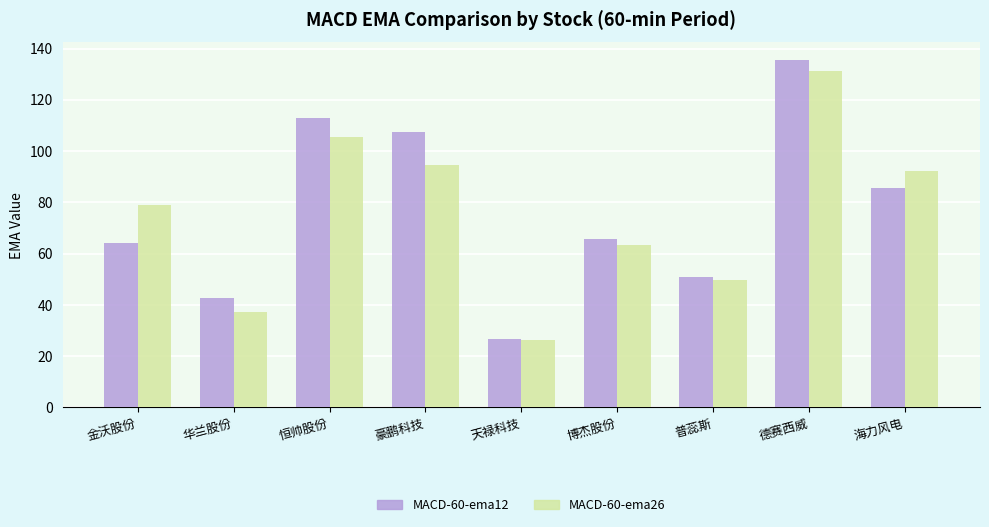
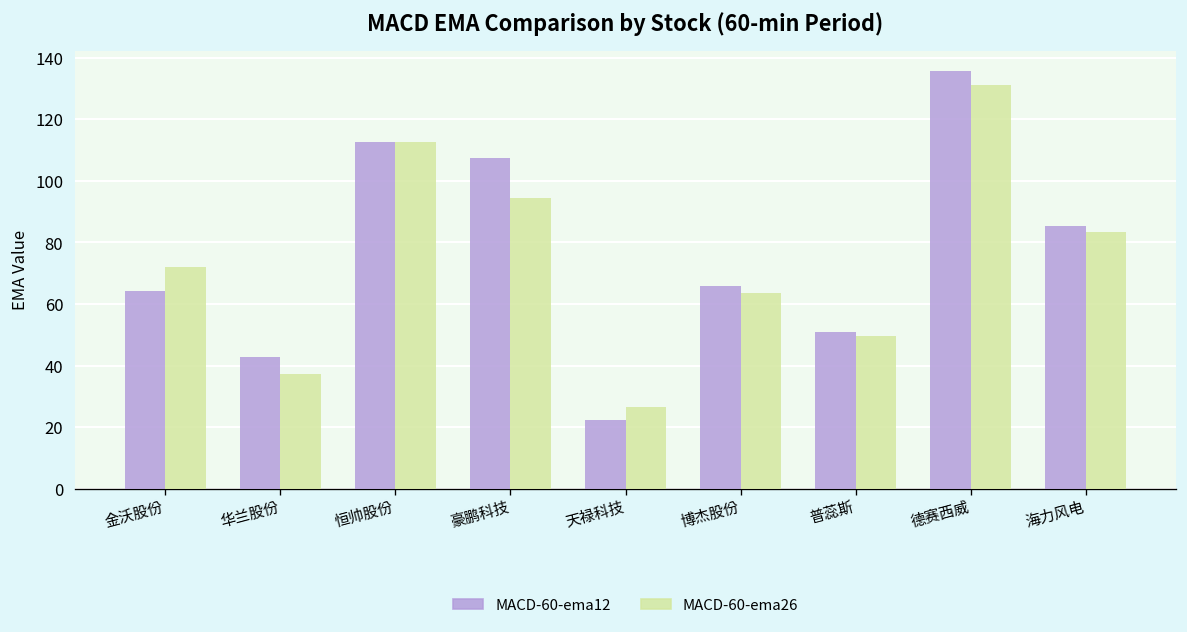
  {
    "MACD-60-ema12": {
      "金沃股份": 64,
      "华兰股份": 43,
      "恒帅股份": 113,
      "豪鹏科技": 107,
-     "天禄科技": 27,
+     "天禄科技": 22,
      "博杰股份": 66,
      "普蕊斯": 51,
      "德赛西威": 136,
      "海力风电": 85
    },
    "MACD-60-ema26": {
-     "金沃股份": 79,
+     "金沃股份": 72,
      "华兰股份": 37,
-     "恒帅股份": 105,
+     "恒帅股份": 113,
      "豪鹏科技": 94,
      "天禄科技": 26,
      "博杰股份": 64,
      "普蕊斯": 50,
      "德赛西威": 131,
-     "海力风电": 92
+     "海力风电": 84
    }
  }
